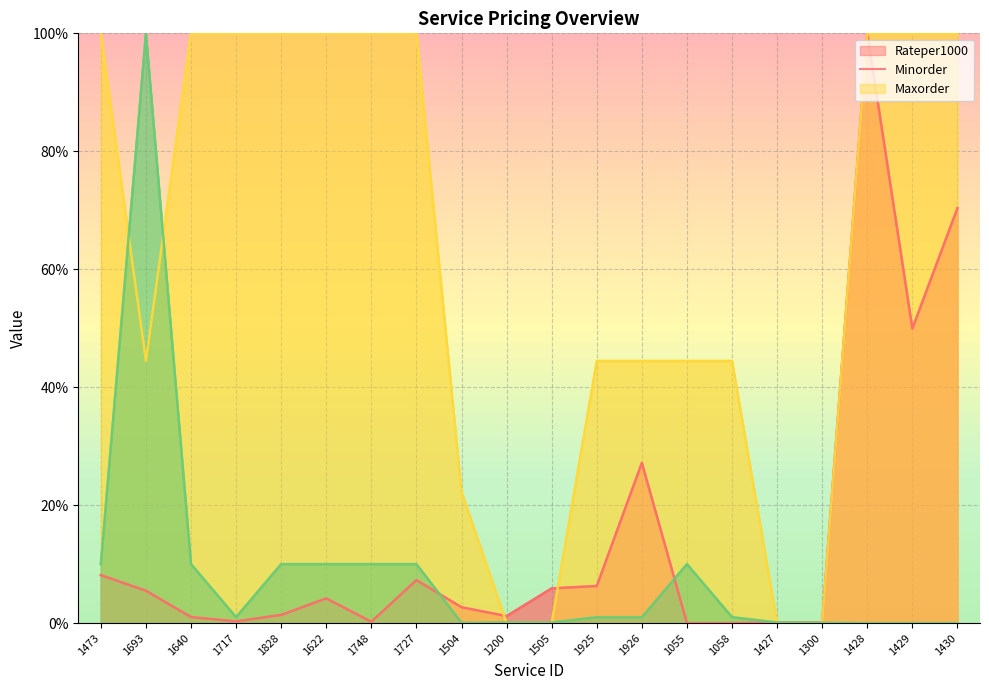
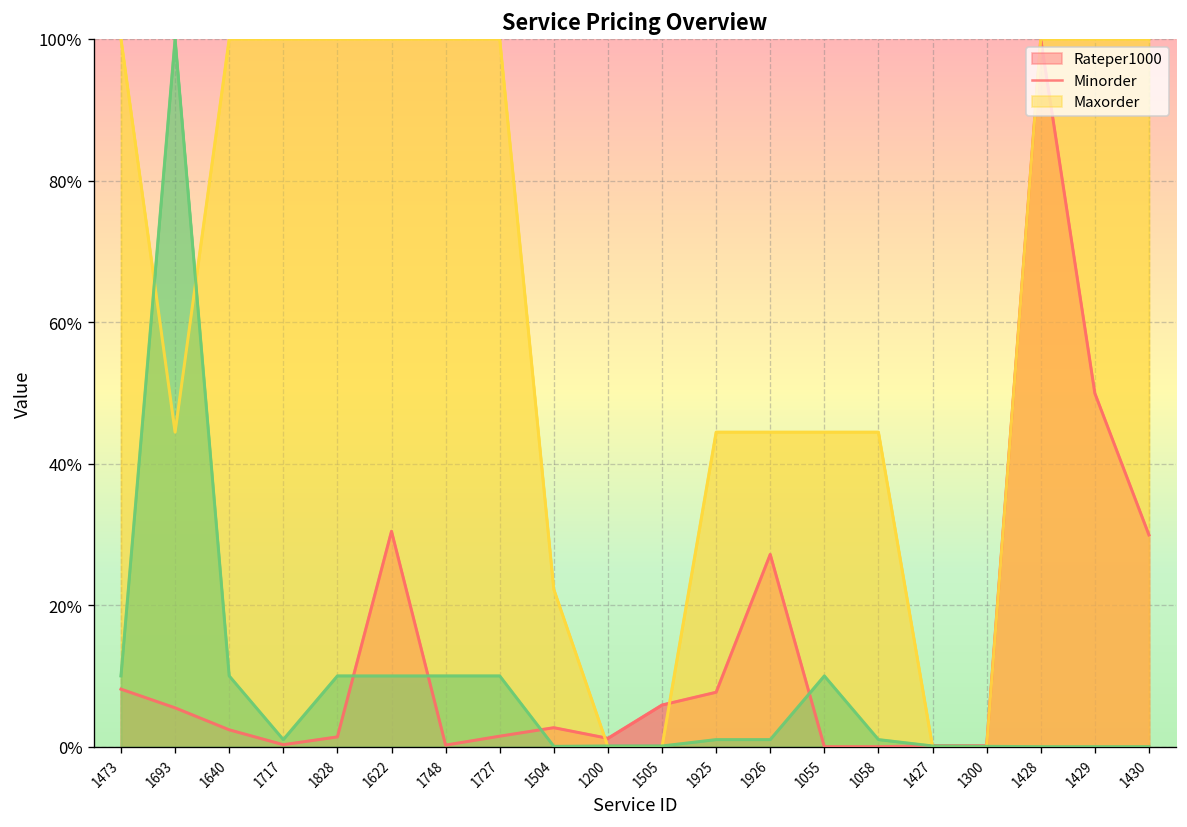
  {
    "Rateper1000": {
      "1473": "8%",
      "1693": "5%",
-     "1640": "1%",
+     "1640": "2%",
      "1717": "0%",
      "1828": "1%",
-     "1622": "4%",
+     "1622": "30%",
      "1748": "0%",
-     "1727": "7%",
+     "1727": "1%",
      "1504": "3%",
      "1200": "1%",
      "1505": "6%",
-     "1925": "6%",
+     "1925": "8%",
      "1926": "27%",
      "1055": "0%",
      "1058": "0%",
      "1429": "50%",
-     "1430": "70%"
+     "1430": "30%"
    }
  }
